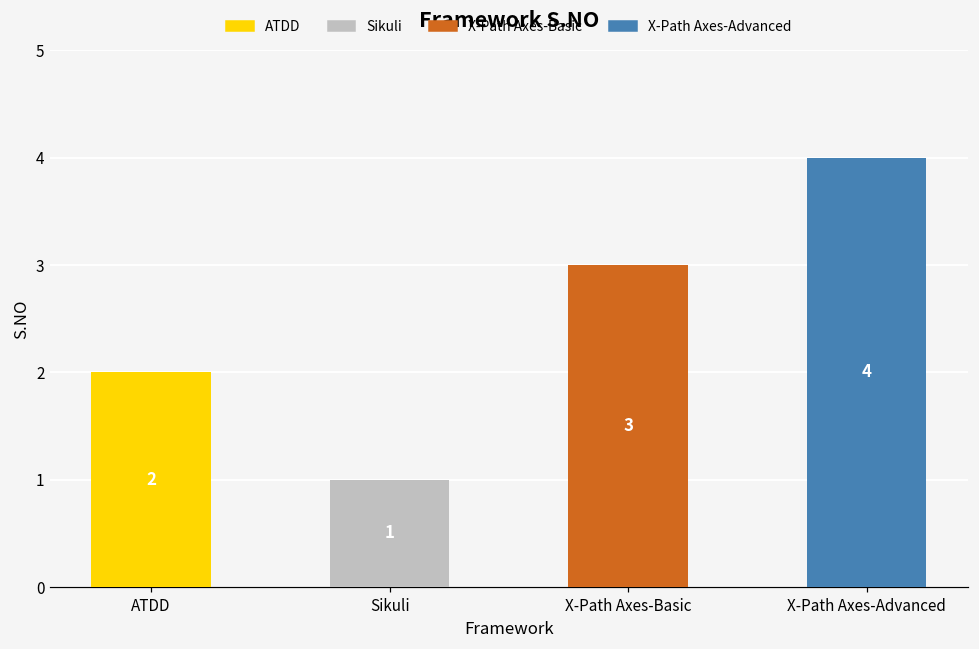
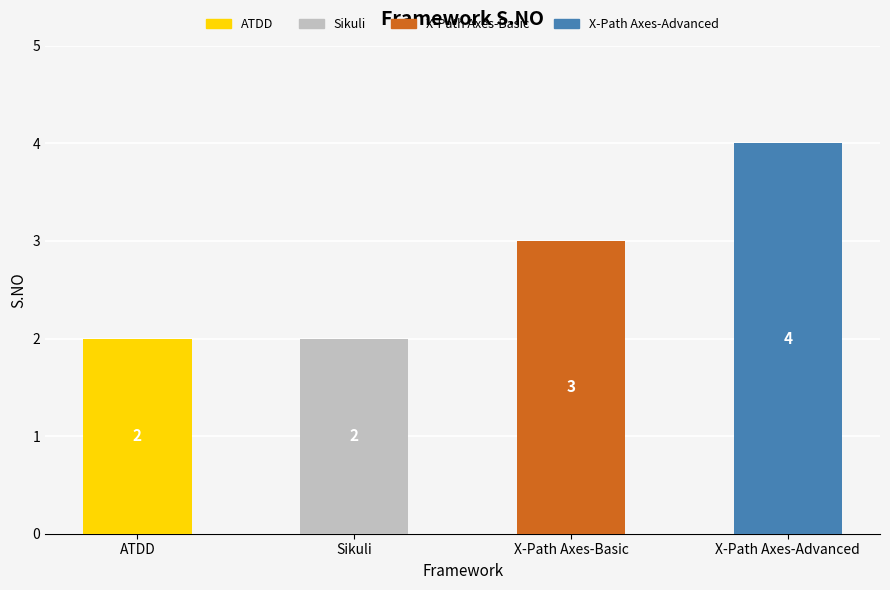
  {
    "ATDD": 2,
-   "Sikuli": 1,
+   "Sikuli": 2,
    "X-Path Axes-Basic": 3,
    "X-Path Axes-Advanced": 4
  }
